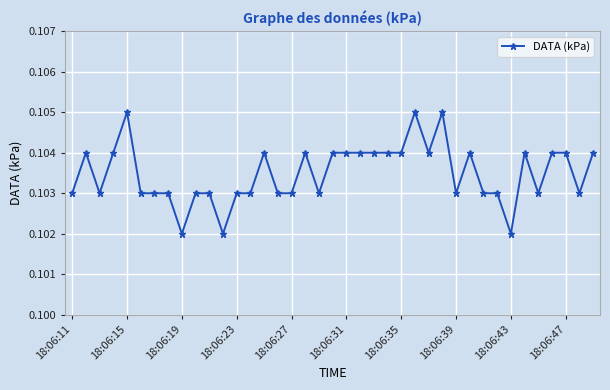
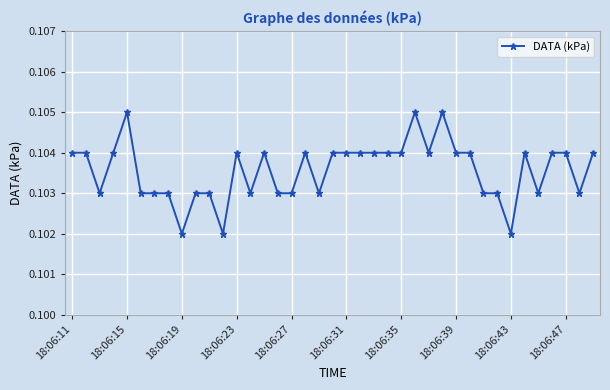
  {
-   "18:06:11": 0.103,
+   "18:06:11": 0.104,
    "18:06:15": 0.105,
    "18:06:19": 0.102,
-   "18:06:23": 0.103,
+   "18:06:23": 0.104,
    "18:06:27": 0.103,
    "18:06:31": 0.104,
    "18:06:35": 0.104,
-   "18:06:39": 0.103,
+   "18:06:39": 0.104,
    "18:06:43": 0.102,
    "18:06:47": 0.104
  }
